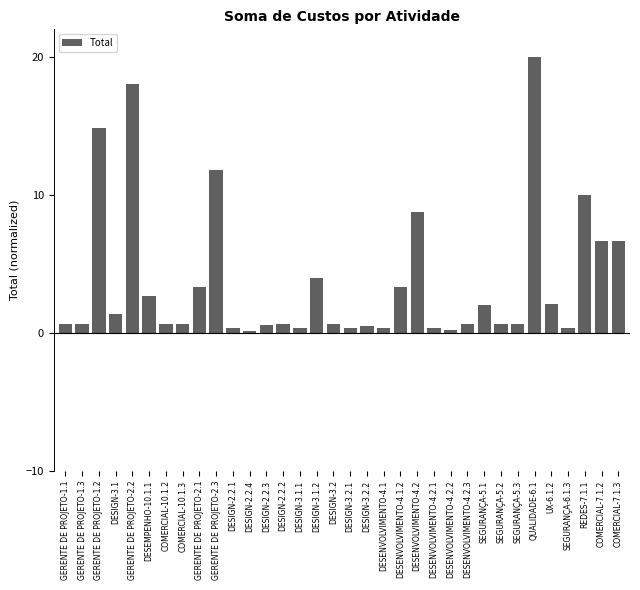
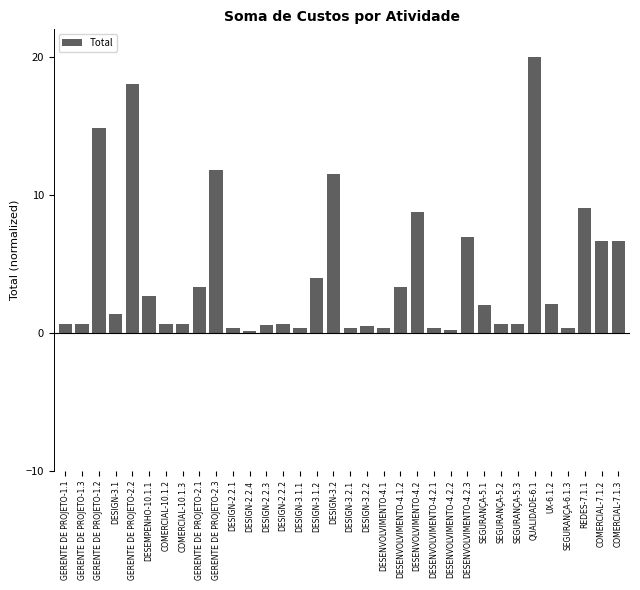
  {
    "GERENTE DE PROJETO-1.1": 0.7,
    "GERENTE DE PROJETO-1.3": 0.7,
    "GERENTE DE PROJETO-1.2": 14.8,
    "DESIGN-3.1": 1.3,
    "GERENTE DE PROJETO-2.2": 18.0,
    "DESEMPENHO-10.1.1": 2.7,
    "COMERCIAL-10.1.2": 0.7,
    "COMERCIAL-10.1.3": 0.7,
    "GERENTE DE PROJETO-2.1": 3.3,
    "GERENTE DE PROJETO-2.3": 11.8,
    "DESIGN-2.2.1": 0.3,
    "DESIGN-2.2.3": 0.5,
    "DESIGN-2.2.2": 0.7,
    "DESIGN-3.1.1": 0.3,
    "DESIGN-3.1.2": 4.0,
-   "DESIGN-3.2": 0.7,
+   "DESIGN-3.2": 11.5,
    "DESIGN-3.2.1": 0.3,
    "DESIGN-3.2.2": 0.5,
    "DESENVOLVIMENTO-4.1": 0.3,
    "DESENVOLVIMENTO-4.1.2": 3.3,
    "DESENVOLVIMENTO-4.2": 8.7,
    "DESENVOLVIMENTO-4.2.1": 0.3,
    "DESENVOLVIMENTO-4.2.2": 0.2,
-   "DESENVOLVIMENTO-4.2.3": 0.7,
+   "DESENVOLVIMENTO-4.2.3": 7.0,
    "SEGURANÇA-5.1": 2.0,
    "SEGURANÇA-5.2": 0.7,
    "SEGURANÇA-5.3": 0.7,
    "QUALIDADE-6.1": 20.0,
    "UX-6.1.2": 2.1,
    "SEGURANÇA-6.1.3": 0.3,
-   "REDES-7.1.1": 10.0,
+   "REDES-7.1.1": 9.1,
    "COMERCIAL-7.1.2": 6.7,
    "COMERCIAL-7.1.3": 6.7
  }
